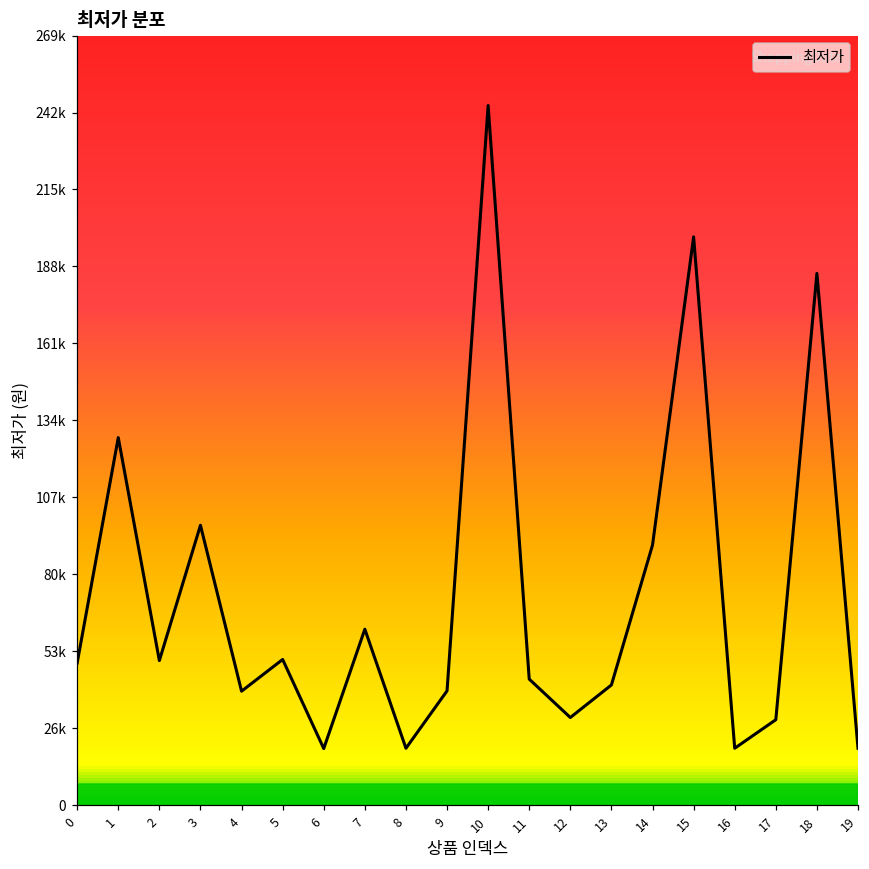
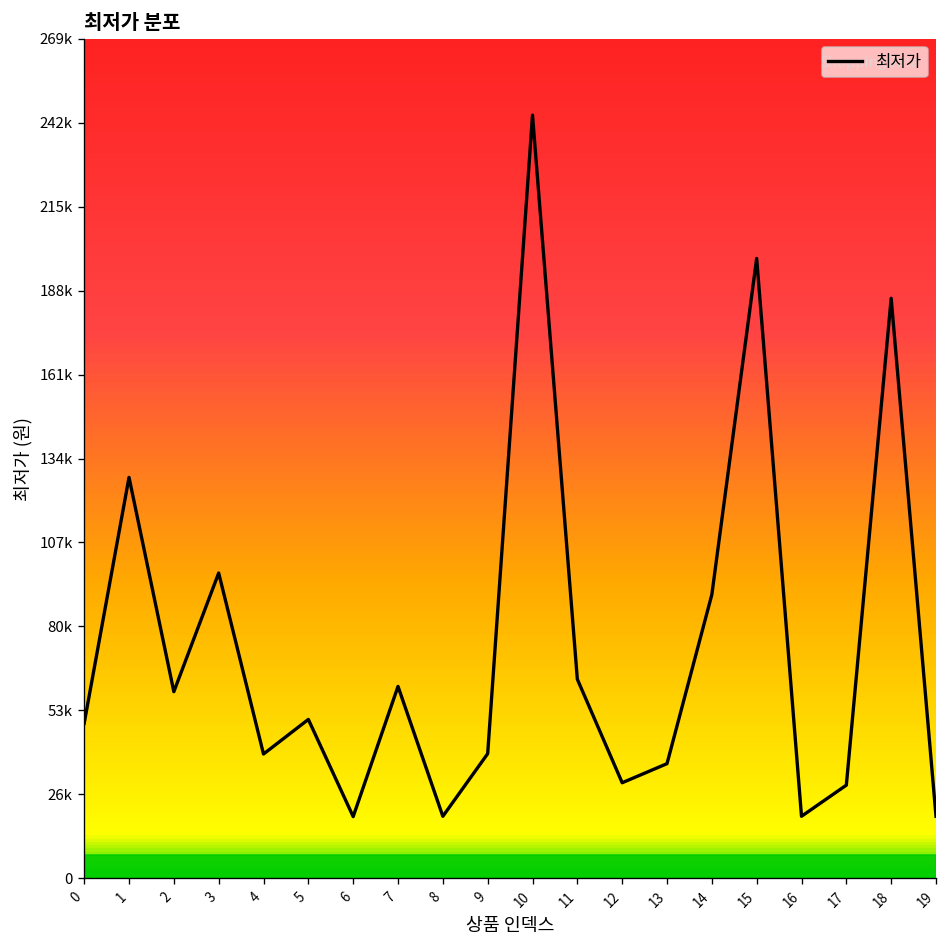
  {
    "0": 50000,
    "1": 129000,
-   "2": 51000,
+   "2": 60000,
    "3": 98000,
    "4": 40000,
    "5": 51000,
    "6": 20000,
    "7": 62000,
    "8": 20000,
    "9": 40000,
    "10": 245000,
-   "11": 44000,
+   "11": 64000,
    "12": 31000,
-   "13": 42000,
+   "13": 37000,
    "14": 91000,
    "15": 199000,
    "16": 20000,
    "17": 30000,
    "18": 186000,
    "19": 20000
  }
